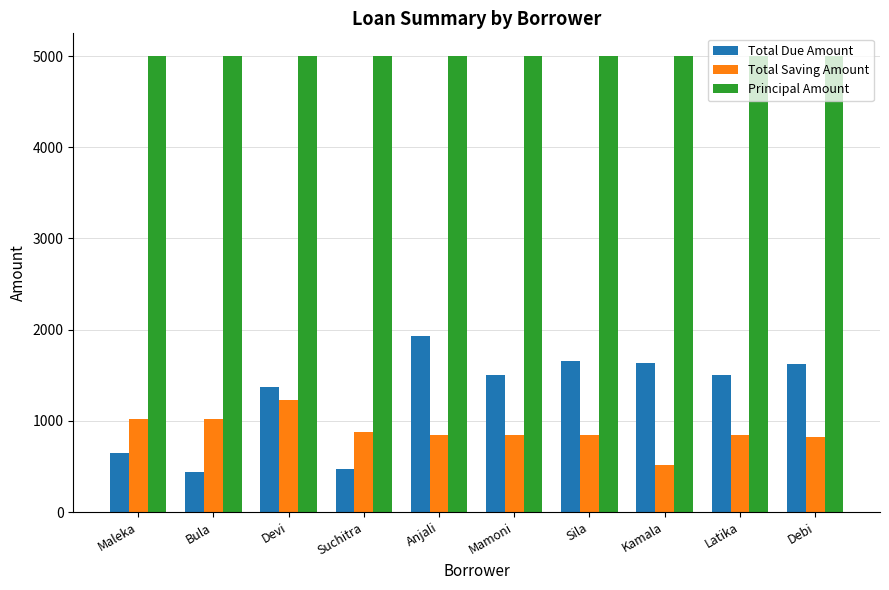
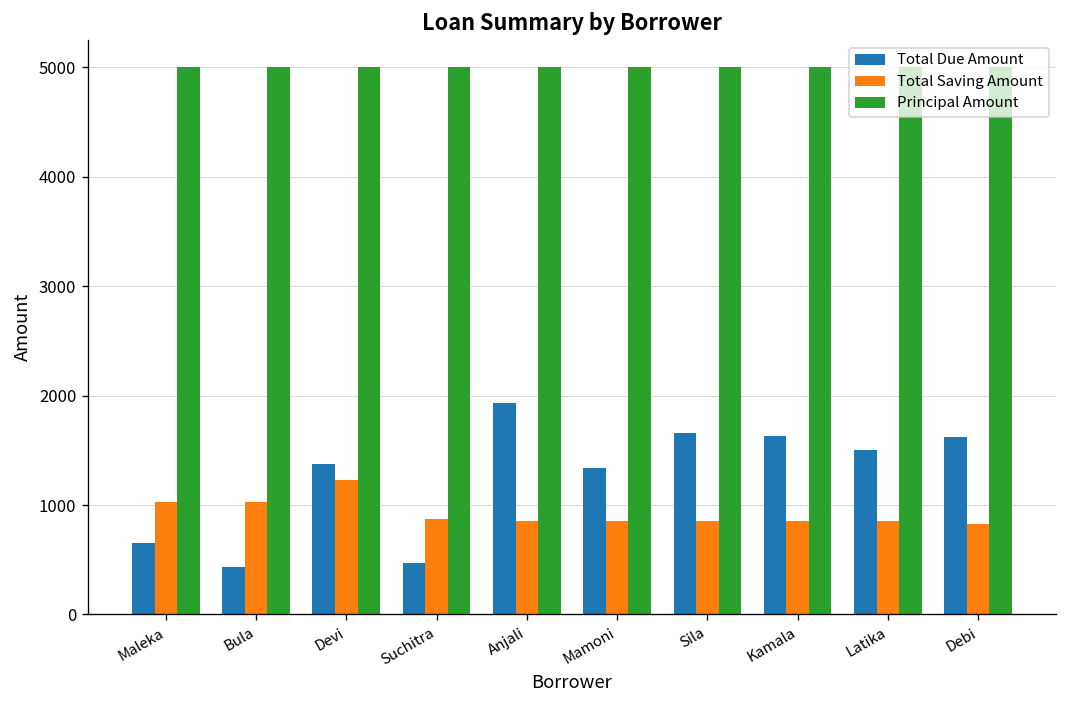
  {
    "Total Due Amount": {
      "Maleka": 700,
      "Bula": 400,
      "Devi": 1400,
      "Suchitra": 500,
      "Anjali": 1900,
-     "Mamoni": 1500,
+     "Mamoni": 1300,
      "Sila": 1700,
      "Kamala": 1600,
      "Latika": 1500,
      "Debi": 1600
    },
    "Total Saving Amount": {
      "Maleka": 1000,
      "Bula": 1000,
      "Devi": 1200,
      "Suchitra": 900,
      "Anjali": 900,
      "Mamoni": 900,
      "Sila": 900,
-     "Kamala": 500,
+     "Kamala": 900,
      "Latika": 900,
      "Debi": 800
    },
    "Principal Amount": {
      "Maleka": 5000,
      "Bula": 5000,
      "Devi": 5000,
      "Suchitra": 5000,
      "Anjali": 5000,
      "Mamoni": 5000,
      "Sila": 5000,
      "Kamala": 5000
    }
  }
